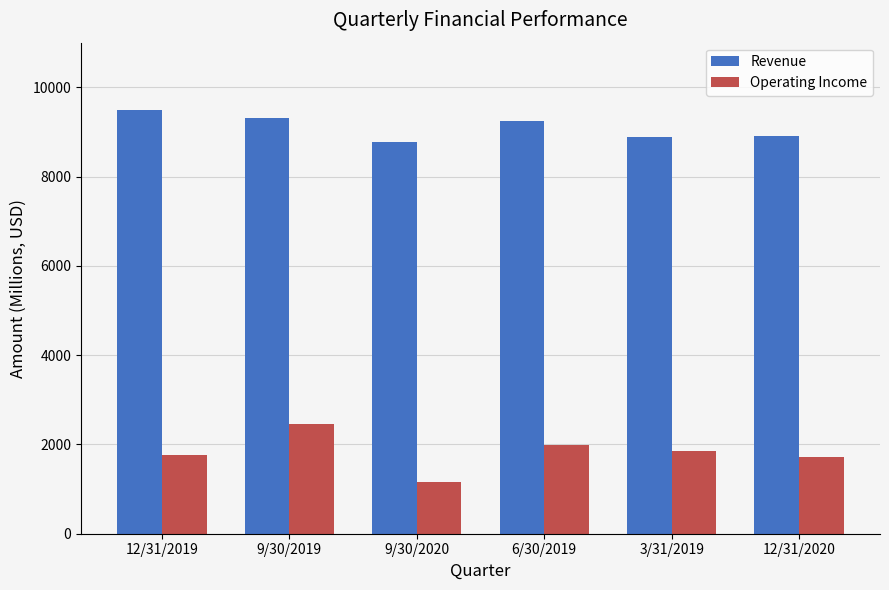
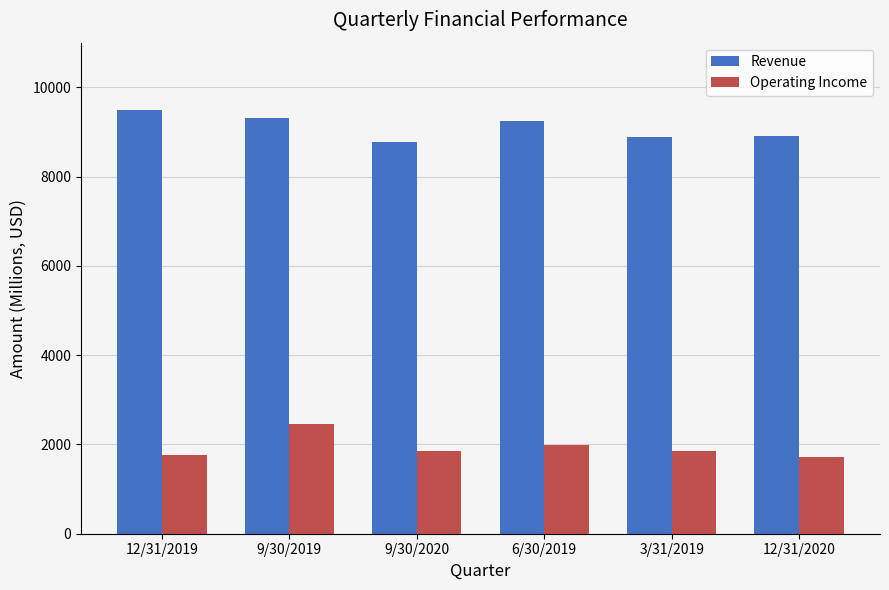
  {
    "Revenue": {
      "12/31/2019": 9500,
      "9/30/2019": 9300,
      "9/30/2020": 8800,
      "6/30/2019": 9200,
      "3/31/2019": 8900,
      "12/31/2020": 8900
    },
    "Operating Income": {
      "12/31/2019": 1800,
      "9/30/2019": 2400,
-     "9/30/2020": 1100,
+     "9/30/2020": 1900,
      "6/30/2019": 2000,
      "3/31/2019": 1800,
      "12/31/2020": 1700
    }
  }
